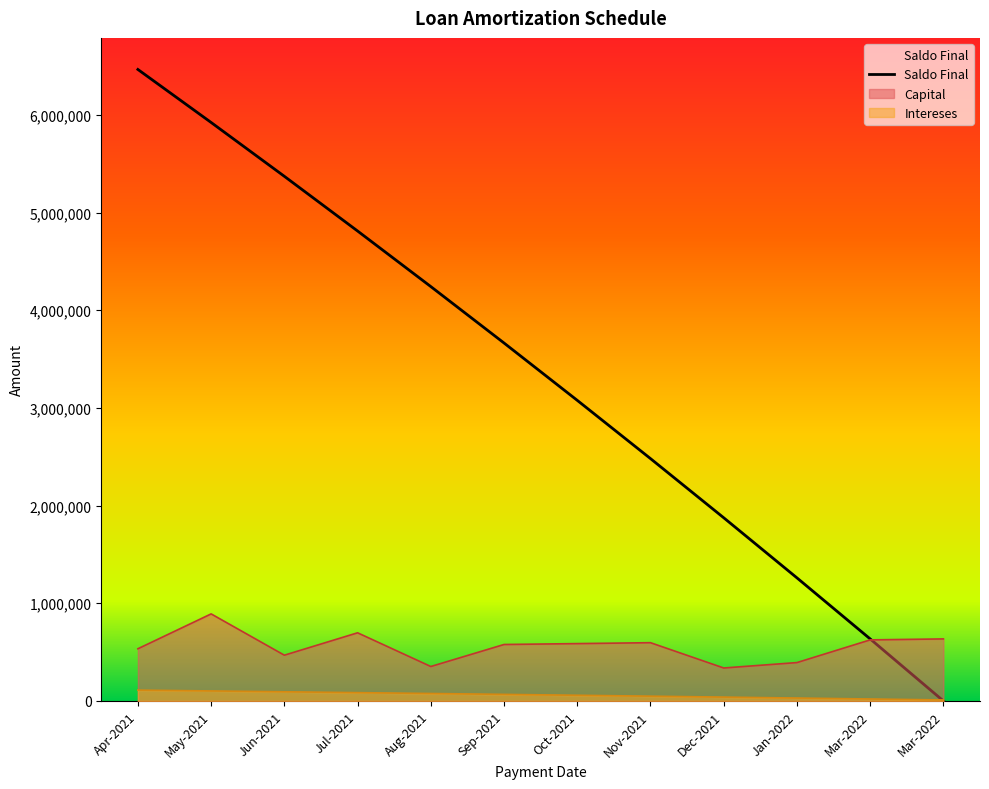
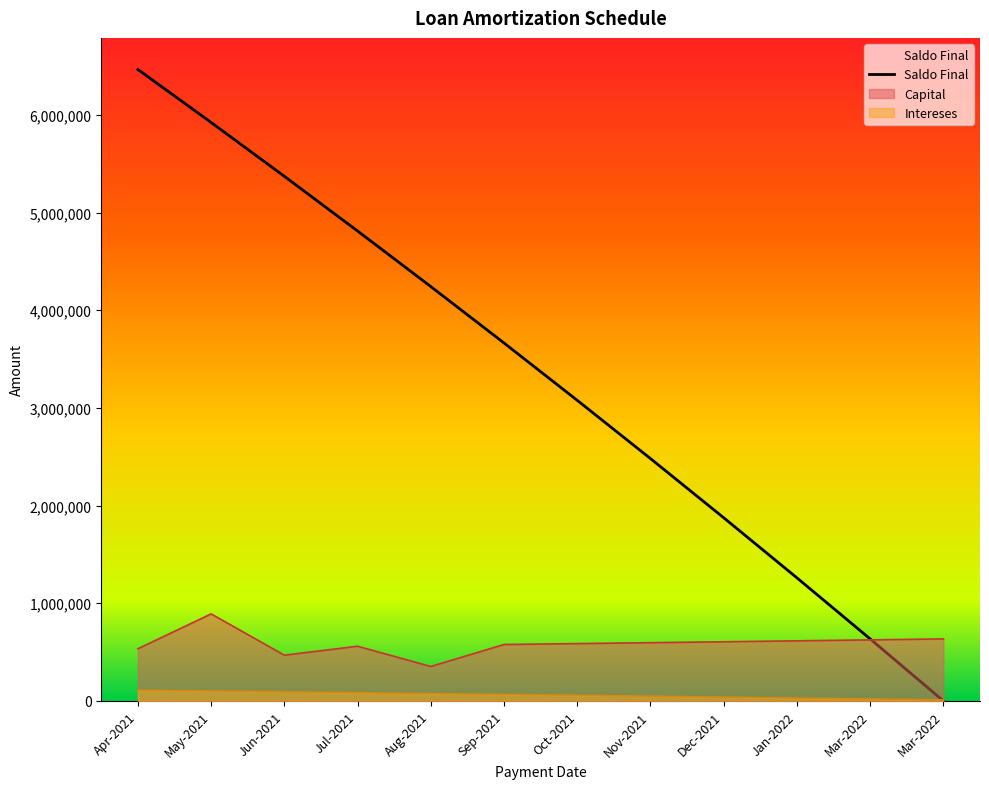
  {
    "Capital": {
      "Apr-2021": "500,000",
      "May-2021": "900,000",
      "Jun-2021": "500,000",
-     "Jul-2021": "700,000",
+     "Jul-2021": "600,000",
      "Aug-2021": "400,000",
      "Sep-2021": "600,000",
      "Oct-2021": "600,000",
      "Nov-2021": "600,000",
-     "Dec-2021": "300,000",
-     "Jan-2022": "400,000"
+     "Dec-2021": "600,000",
+     "Jan-2022": "600,000"
    },
    "Intereses": {
      "Apr-2021": "100,000",
      "May-2021": "100,000",
      "Jun-2021": "100,000",
      "Jul-2021": "100,000",
      "Aug-2021": "100,000",
      "Sep-2021": "100,000",
      "Oct-2021": "100,000",
      "Nov-2021": "0",
      "Dec-2021": "0",
      "Jan-2022": "0"
    }
  }
